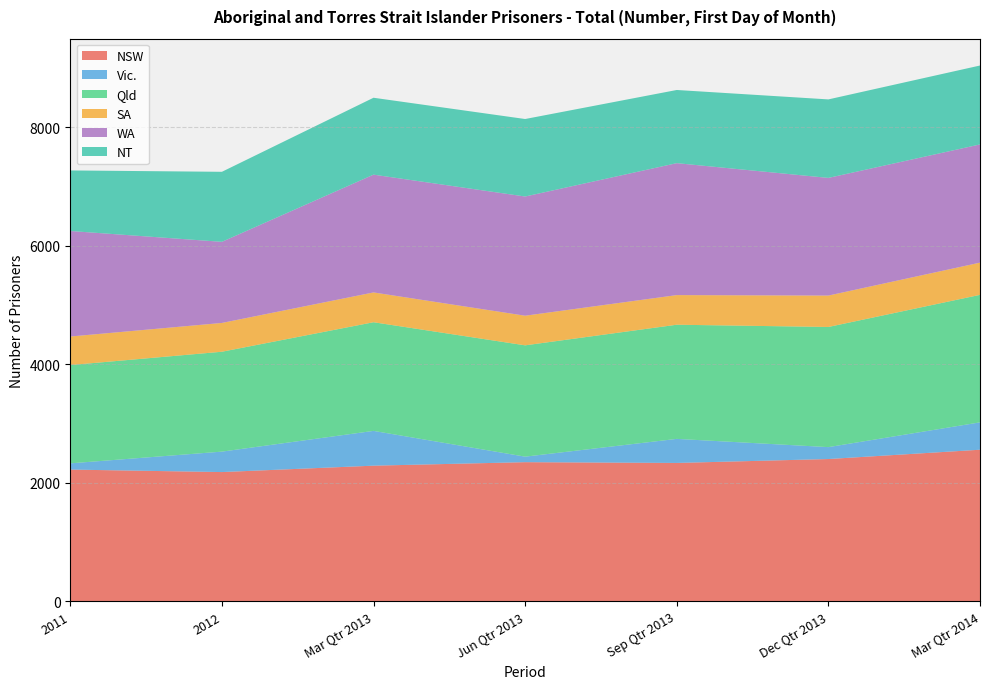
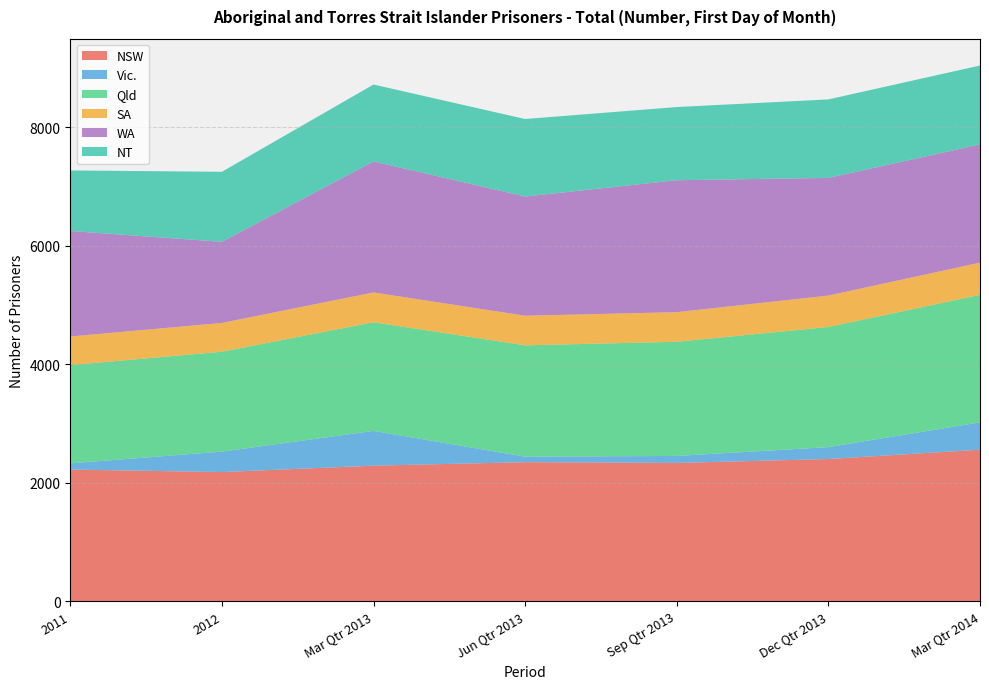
  {
    "NSW": {
      "2011": 2200,
      "2012": 2200,
      "Mar Qtr 2013": 2300,
      "Jun Qtr 2013": 2300,
      "Sep Qtr 2013": 2300,
      "Dec Qtr 2013": 2400,
      "Mar Qtr 2014": 2600
    },
    "Vic.": {
      "2011": 100,
      "2012": 300,
      "Mar Qtr 2013": 600,
      "Jun Qtr 2013": 100,
-     "Sep Qtr 2013": 400,
+     "Sep Qtr 2013": 100,
      "Dec Qtr 2013": 200,
      "Mar Qtr 2014": 500
    },
    "SA": {
      "2011": 500,
      "2012": 500,
      "Mar Qtr 2013": 500,
      "Jun Qtr 2013": 500,
      "Sep Qtr 2013": 500,
      "Dec Qtr 2013": 500,
      "Mar Qtr 2014": 500
    },
    "WA": {
      "2011": 1800,
      "2012": 1400,
-     "Mar Qtr 2013": 2000,
+     "Mar Qtr 2013": 2200,
      "Jun Qtr 2013": 2000,
      "Sep Qtr 2013": 2200,
      "Dec Qtr 2013": 2000,
      "Mar Qtr 2014": 2000
    }
  }
